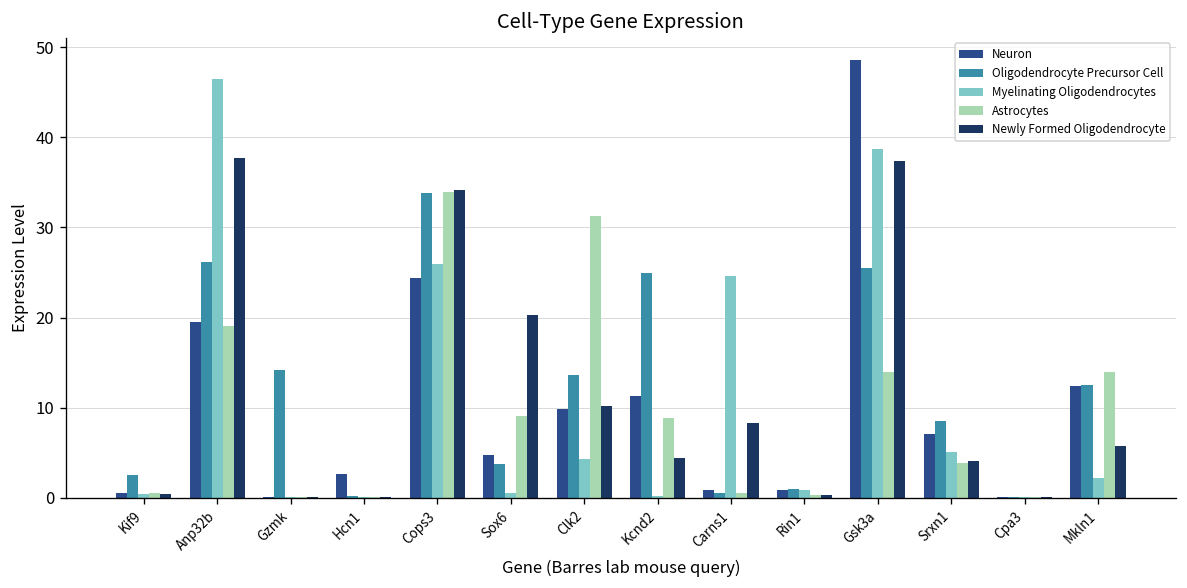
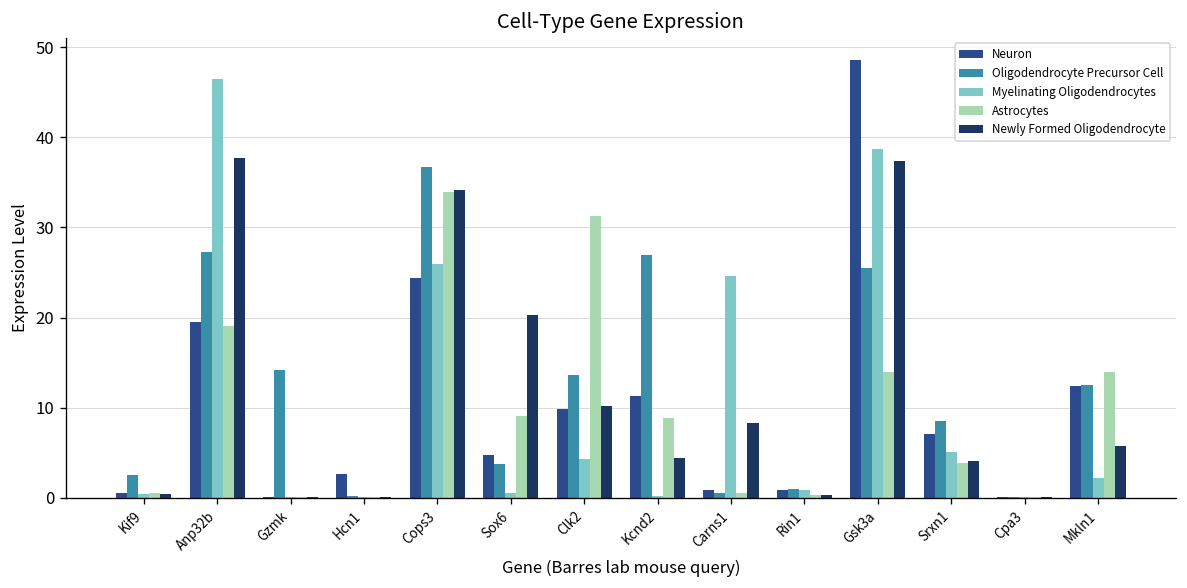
  {
    "Oligodendrocyte Precursor Cell": {
      "Kif9": 3,
-     "Anp32b": 26,
+     "Anp32b": 27,
      "Gzmk": 14,
-     "Cops3": 34,
+     "Cops3": 37,
      "Sox6": 4,
      "Clk2": 14,
-     "Kcnd2": 25,
+     "Kcnd2": 27,
      "Carns1": 1,
      "Rin1": 1,
      "Gsk3a": 25,
      "Srxn1": 8,
      "Mkln1": 13
    }
  }
